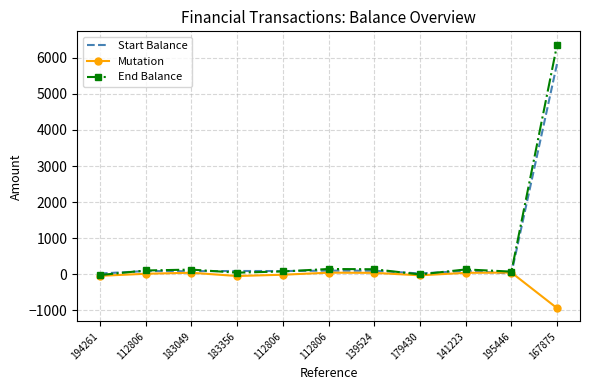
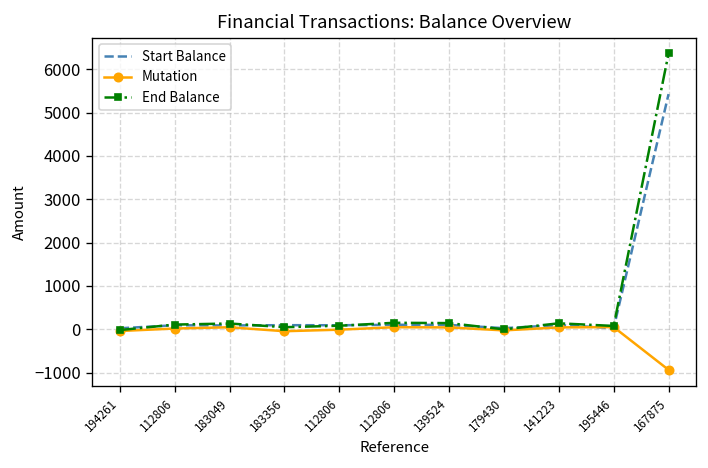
  {
    "Start Balance": {
-     "167875": 5800
+     "167875": 5400
    },
    "Mutation": {
      "183356": 0,
      "167875": -900
    },
    "End Balance": {
      "167875": 6400
    }
  }
